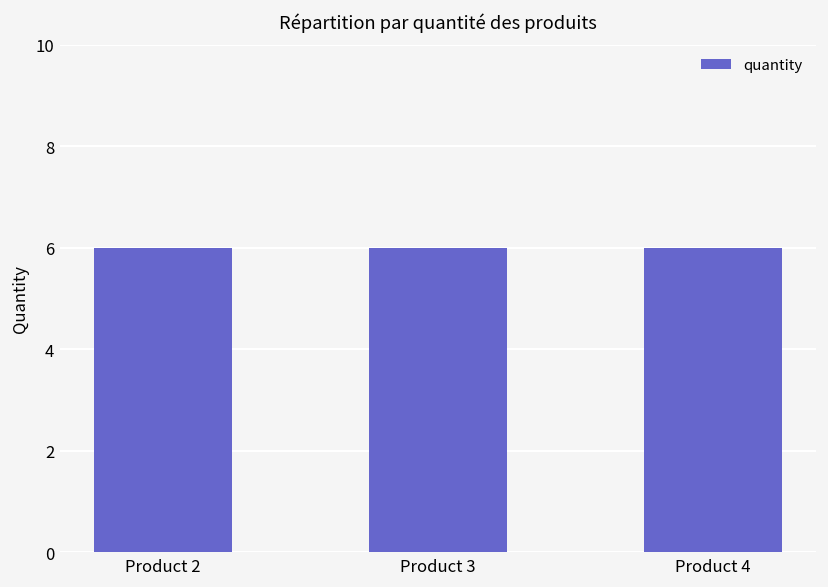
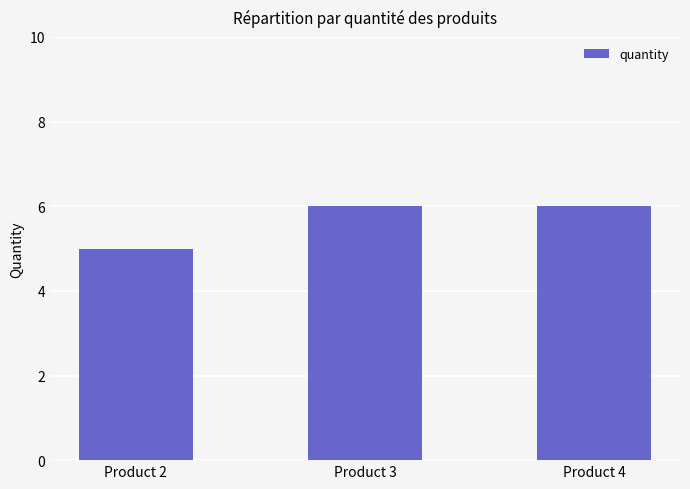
  {
-   "Product 2": 6,
+   "Product 2": 5,
    "Product 3": 6,
    "Product 4": 6
  }
